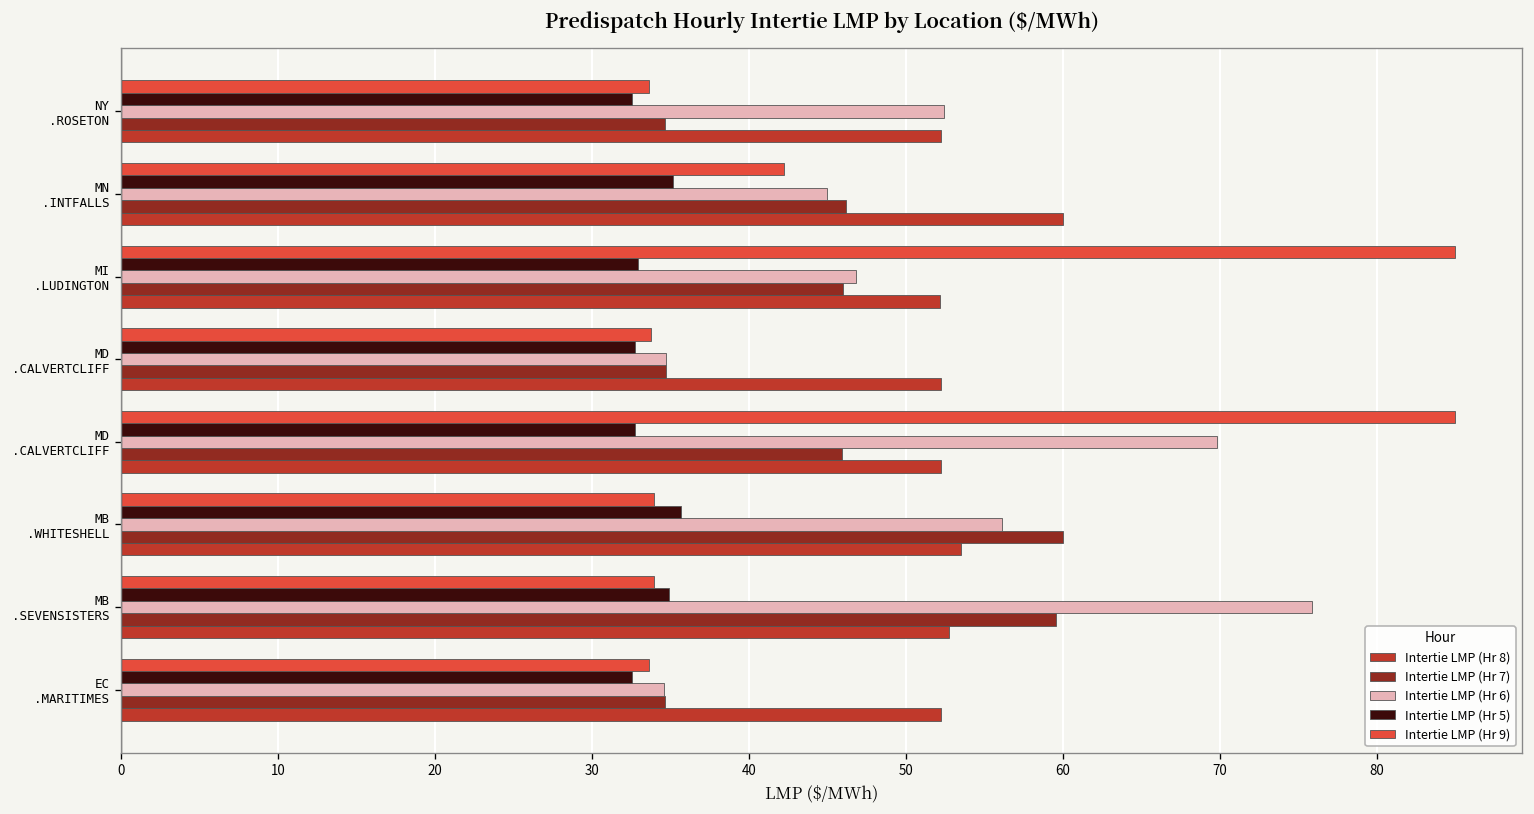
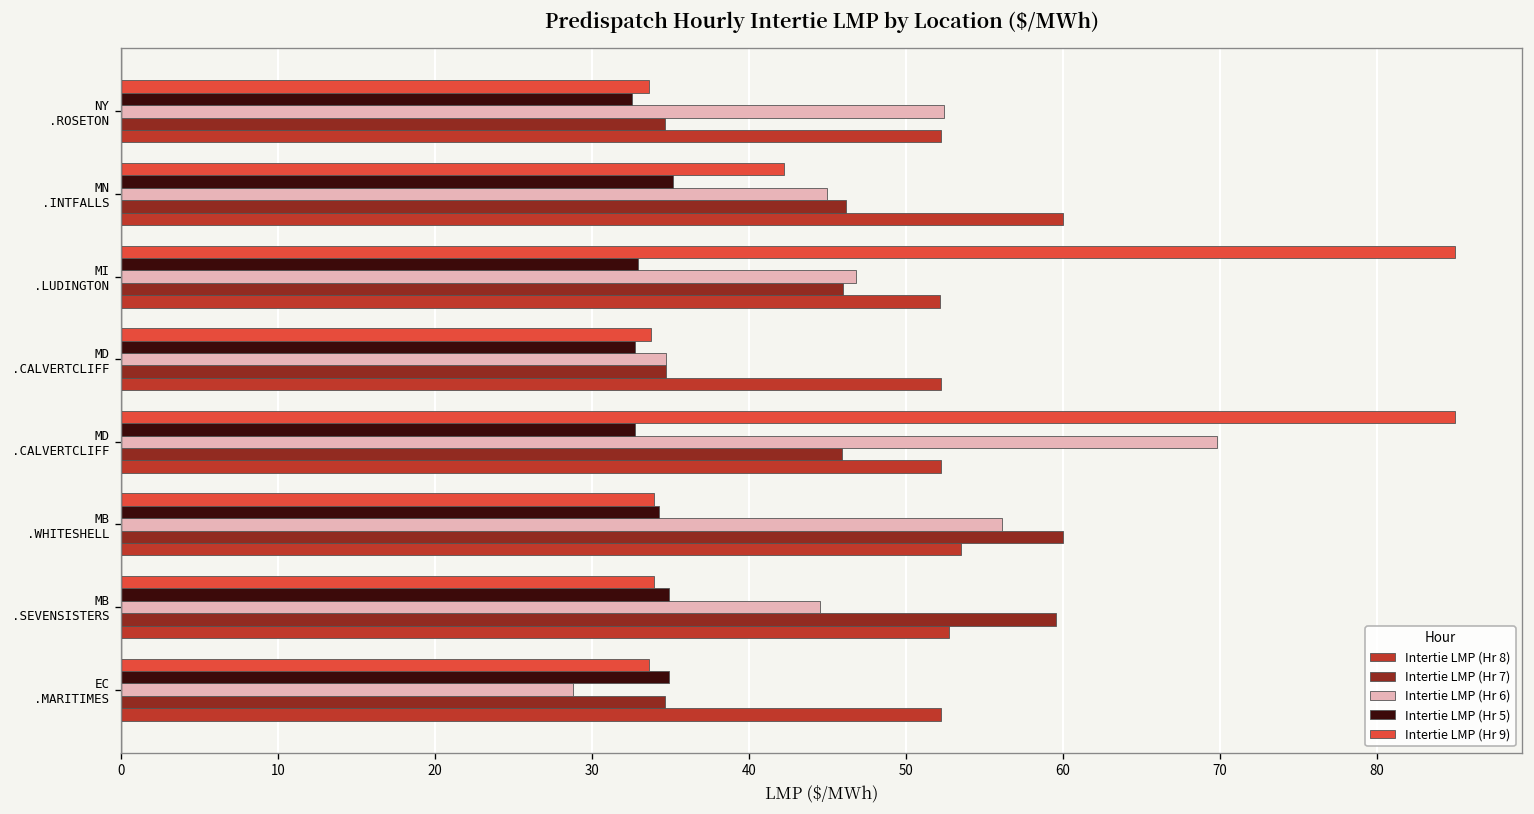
  {
    "Intertie LMP (Hr 6)": {
      "NY .ROSETON": 52.4,
      "MN .INTFALLS": 45.0,
      "MI .LUDINGTON": 46.8,
      "MB .WHITESHELL": 56.1,
-     "MB .SEVENSISTERS": 75.9,
-     "EC .MARITIMES": 34.6
+     "MB .SEVENSISTERS": 44.5,
+     "EC .MARITIMES": 28.8
    },
    "Intertie LMP (Hr 5)": {
      "NY .ROSETON": 32.6,
      "MN .INTFALLS": 35.1,
      "MI .LUDINGTON": 32.9,
-     "MB .WHITESHELL": 35.7,
+     "MB .WHITESHELL": 34.3,
      "MB .SEVENSISTERS": 34.9,
-     "EC .MARITIMES": 32.6
+     "EC .MARITIMES": 34.9
    }
  }
